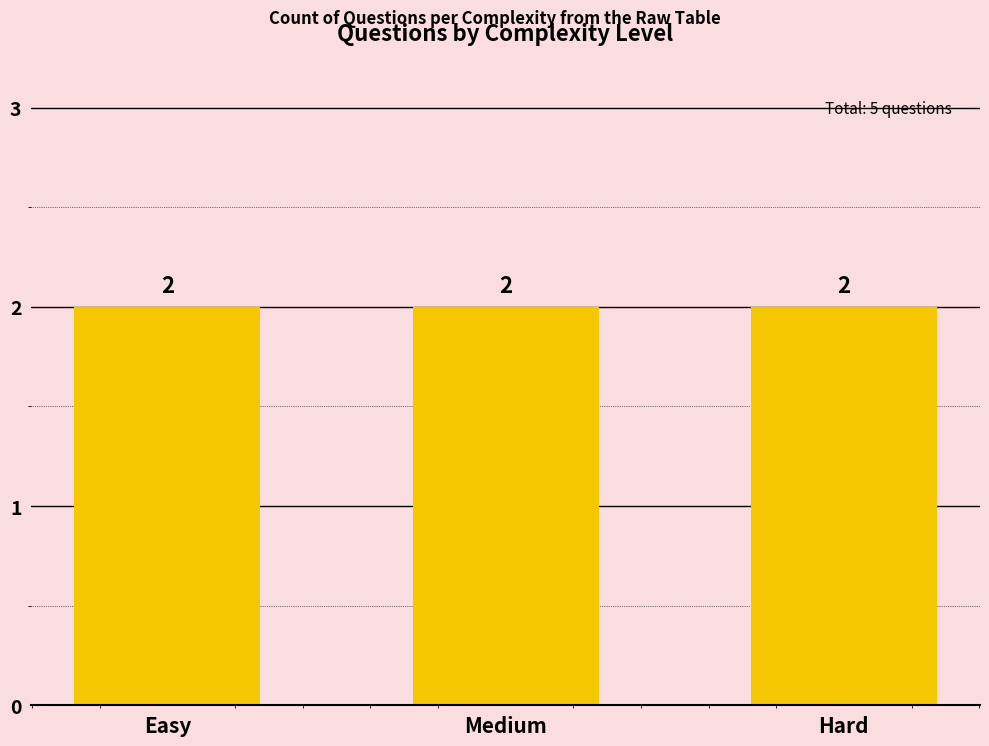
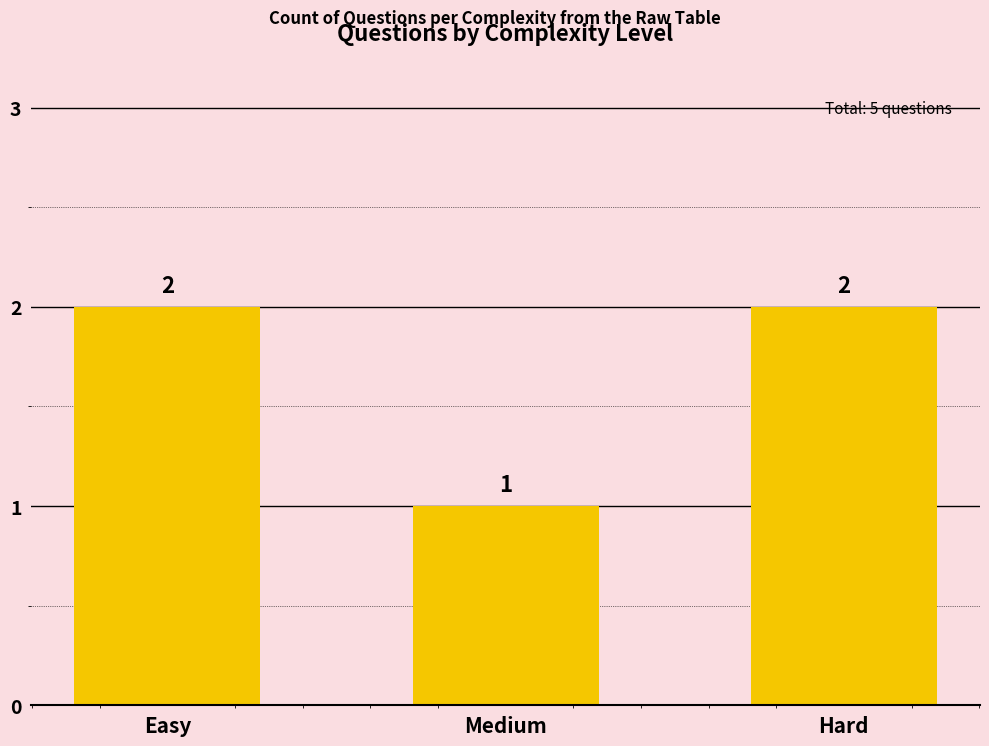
  {
    "Easy": 2,
-   "Medium": 2,
+   "Medium": 1,
    "Hard": 2
  }
